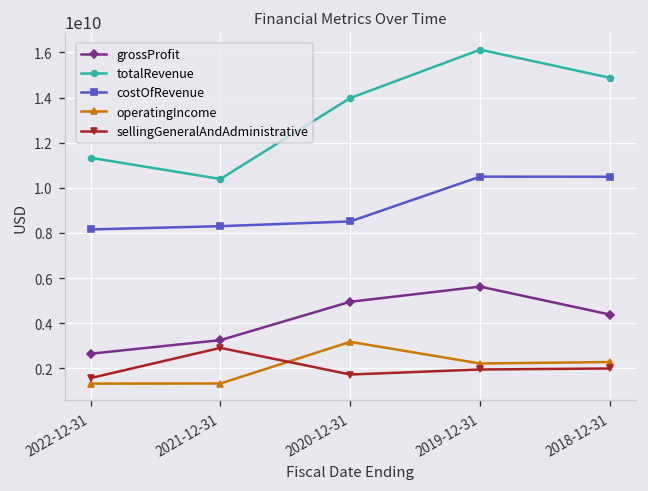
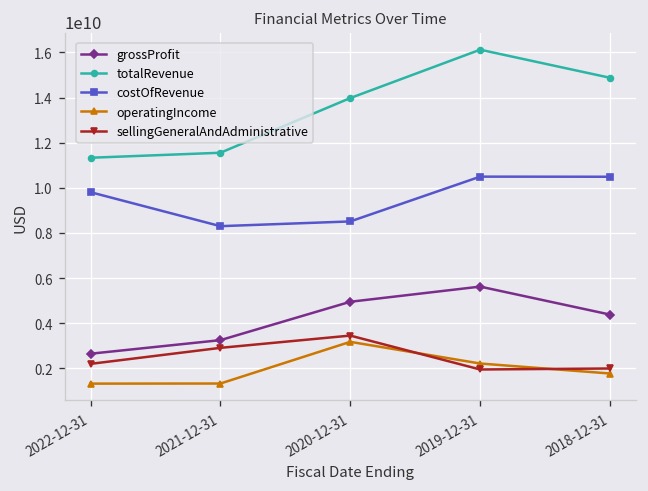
  {
    "grossProfit": {
      "2022-12-31": 2700000000,
      "2021-12-31": 3300000000,
      "2020-12-31": 5000000000,
      "2019-12-31": 5600000000,
      "2018-12-31": 4400000000
    },
    "totalRevenue": {
      "2022-12-31": 11300000000,
-     "2021-12-31": 10400000000,
+     "2021-12-31": 11600000000,
      "2020-12-31": 14000000000,
      "2019-12-31": 16100000000,
      "2018-12-31": 14900000000
    },
    "costOfRevenue": {
-     "2022-12-31": 8200000000,
+     "2022-12-31": 9800000000,
      "2021-12-31": 8300000000,
      "2020-12-31": 8500000000,
      "2019-12-31": 10500000000,
      "2018-12-31": 10500000000
    },
    "operatingIncome": {
      "2022-12-31": 1300000000,
      "2021-12-31": 1300000000,
      "2020-12-31": 3200000000,
      "2019-12-31": 2200000000,
-     "2018-12-31": 2300000000
+     "2018-12-31": 1800000000
    },
    "sellingGeneralAndAdministrative": {
-     "2022-12-31": 1600000000,
+     "2022-12-31": 2200000000,
      "2021-12-31": 2900000000,
-     "2020-12-31": 1700000000,
+     "2020-12-31": 3500000000,
      "2019-12-31": 2000000000,
      "2018-12-31": 2000000000
    }
  }
